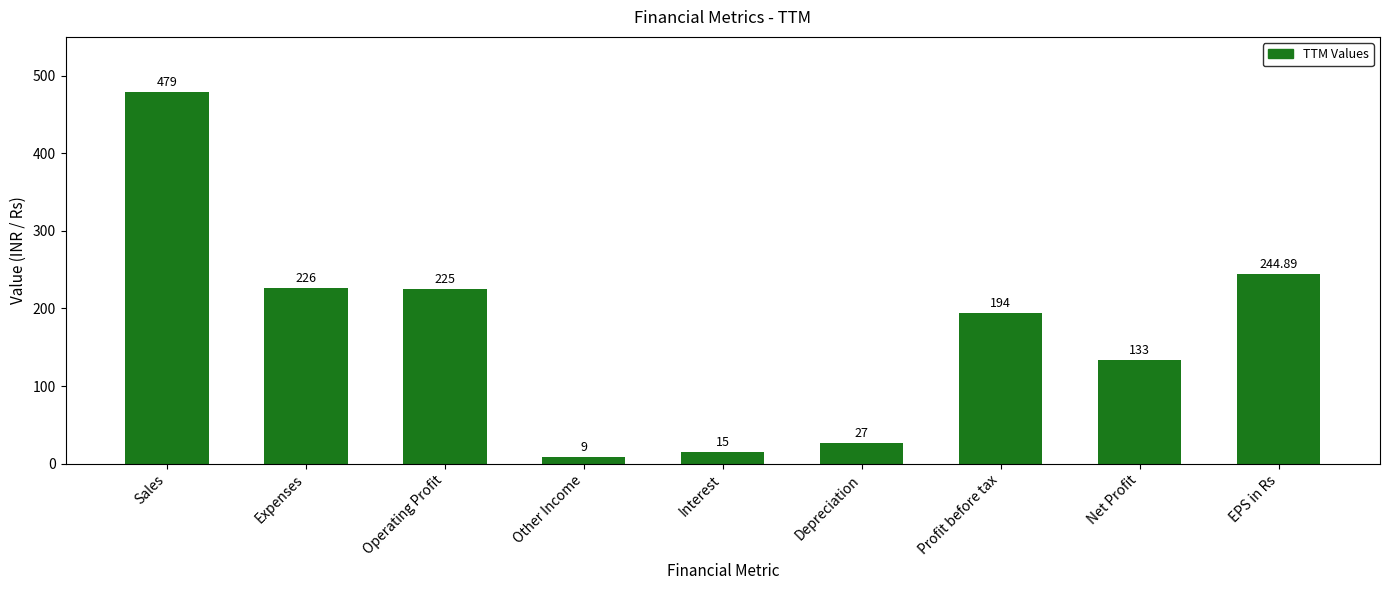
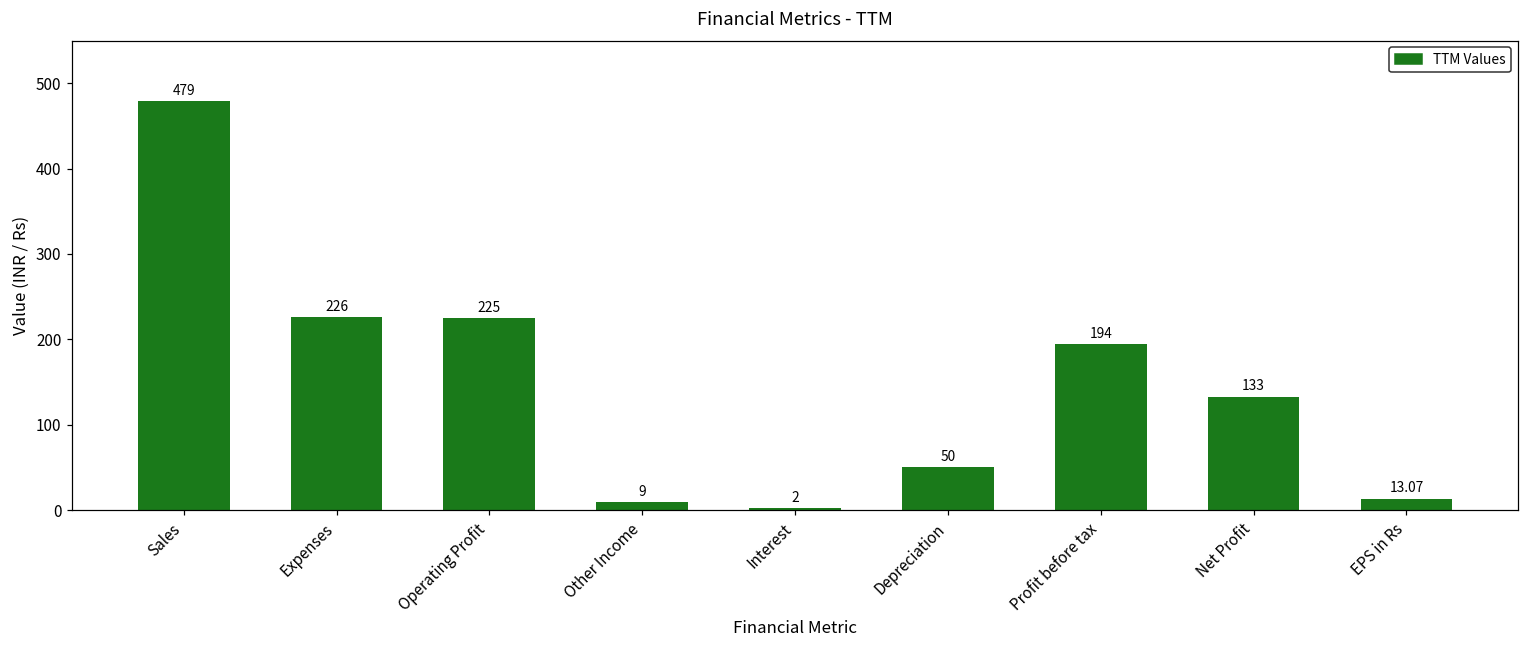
  {
    "Sales": 479,
    "Expenses": 226,
    "Operating Profit": 225,
    "Other Income": 9,
-   "Interest": 15,
-   "Depreciation": 27,
+   "Interest": 2,
+   "Depreciation": 50,
    "Profit before tax": 194,
    "Net Profit": 133,
-   "EPS in Rs": 244.89
+   "EPS in Rs": 13.07
  }
